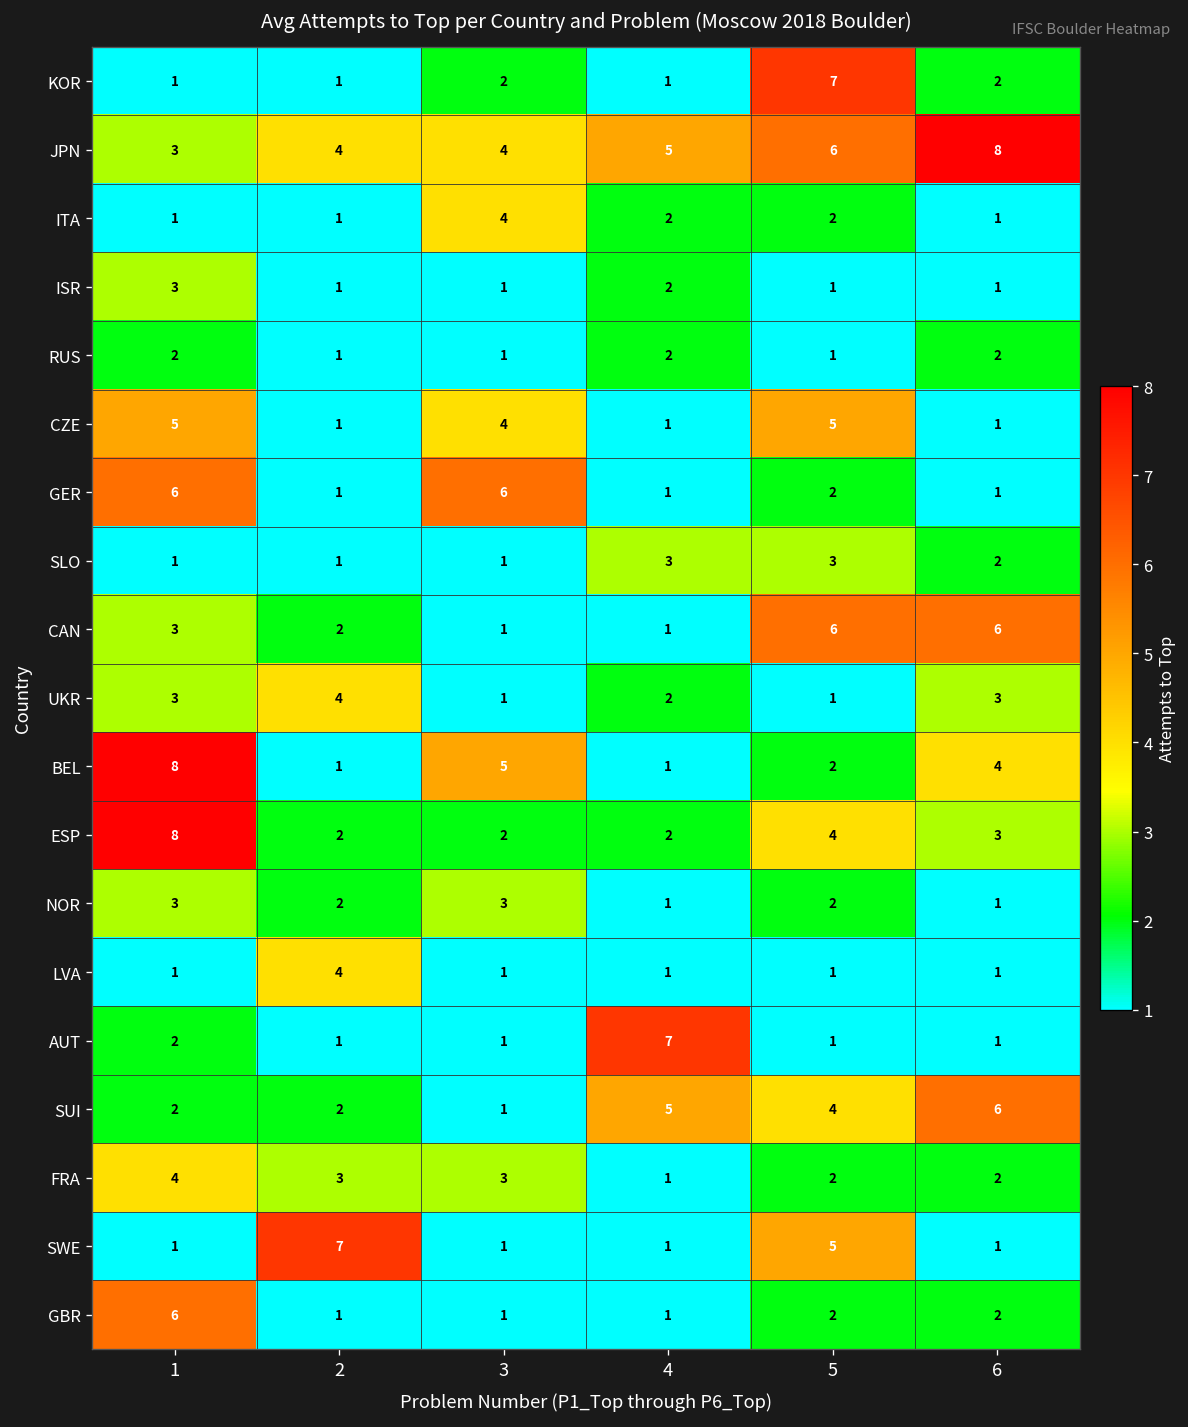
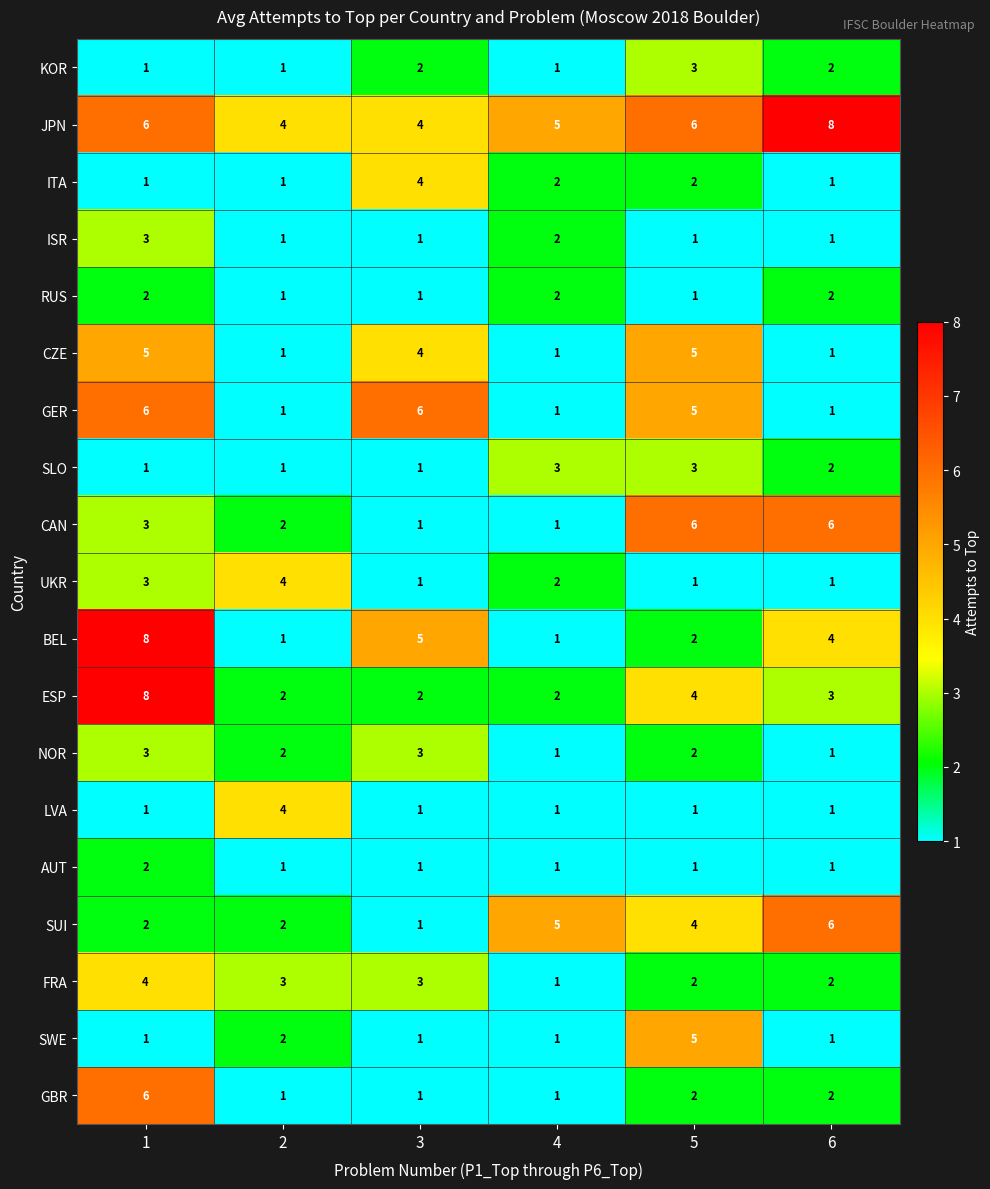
  {
    "KOR": {
      "1": 1,
      "2": 1,
      "3": 2,
      "4": 1,
-     "5": 7,
+     "5": 3,
      "6": 2
    },
    "JPN": {
-     "1": 3,
+     "1": 6,
      "2": 4,
      "3": 4,
      "4": 5,
      "5": 6,
      "6": 8
    },
    "ITA": {
      "1": 1,
      "2": 1,
      "3": 4,
      "4": 2,
      "5": 2,
      "6": 1
    },
    "ISR": {
      "1": 3,
      "2": 1,
      "3": 1,
      "4": 2,
      "5": 1,
      "6": 1
    },
    "RUS": {
      "1": 2,
      "2": 1,
      "3": 1,
      "4": 2,
      "5": 1,
      "6": 2
    },
    "CZE": {
      "1": 5,
      "2": 1,
      "3": 4,
      "4": 1,
      "5": 5,
      "6": 1
    },
    "GER": {
      "1": 6,
      "2": 1,
      "3": 6,
      "4": 1,
-     "5": 2,
+     "5": 5,
      "6": 1
    },
    "SLO": {
      "1": 1,
      "2": 1,
      "3": 1,
      "4": 3,
      "5": 3,
      "6": 2
    },
    "CAN": {
      "1": 3,
      "2": 2,
      "3": 1,
      "4": 1,
      "5": 6,
      "6": 6
    },
    "UKR": {
      "1": 3,
      "2": 4,
      "3": 1,
      "4": 2,
      "5": 1,
-     "6": 3
+     "6": 1
    },
    "BEL": {
      "1": 8,
      "2": 1,
      "3": 5,
      "4": 1,
      "5": 2,
      "6": 4
    },
    "ESP": {
      "1": 8,
      "2": 2,
      "3": 2,
      "4": 2,
      "5": 4,
      "6": 3
    },
    "NOR": {
      "1": 3,
      "2": 2,
      "3": 3,
      "4": 1,
      "5": 2,
      "6": 1
    },
    "LVA": {
      "1": 1,
      "2": 4,
      "3": 1,
      "4": 1,
      "5": 1,
      "6": 1
    },
    "AUT": {
      "1": 2,
      "2": 1,
      "3": 1,
-     "4": 7,
+     "4": 1,
      "5": 1,
      "6": 1
    },
    "SUI": {
      "1": 2,
      "2": 2,
      "3": 1,
      "4": 5,
      "5": 4,
      "6": 6
    },
    "FRA": {
      "1": 4,
      "2": 3,
      "3": 3,
      "4": 1,
      "5": 2,
      "6": 2
    },
    "SWE": {
      "1": 1,
-     "2": 7,
+     "2": 2,
      "3": 1,
      "4": 1,
      "5": 5,
      "6": 1
    },
    "GBR": {
      "1": 6,
      "2": 1,
      "3": 1,
      "4": 1,
      "5": 2,
      "6": 2
    }
  }
